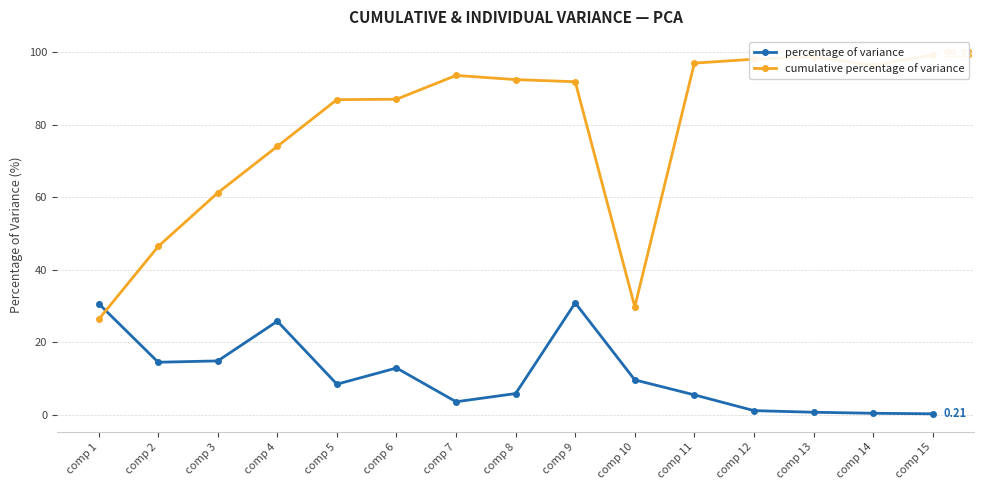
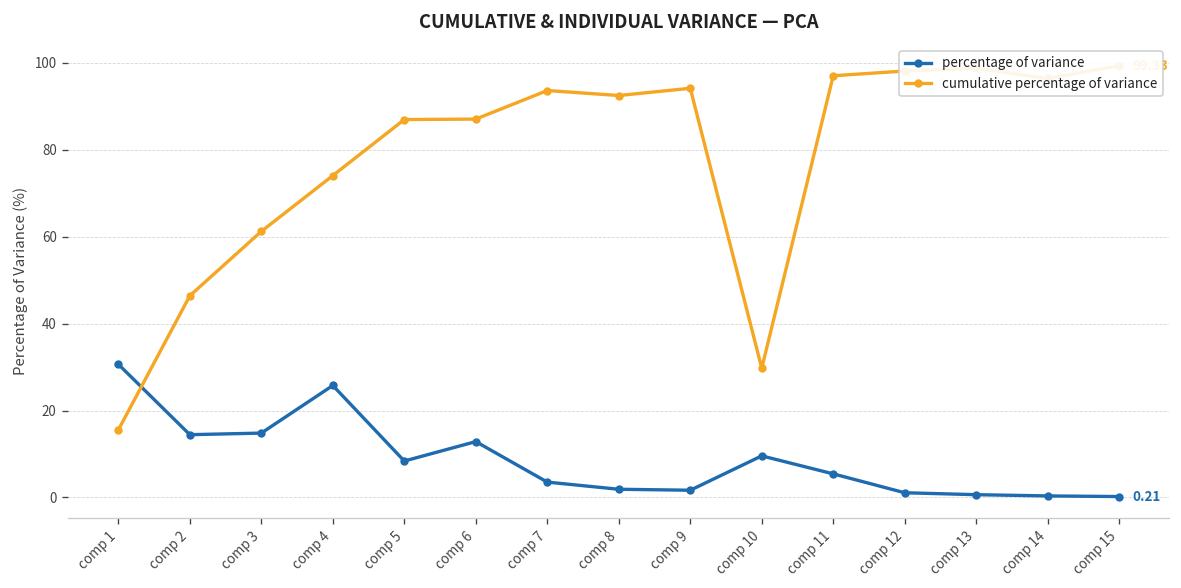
  {
    "percentage of variance": {
      "comp 1": 31,
      "comp 2": 14,
      "comp 3": 15,
      "comp 4": 26,
      "comp 5": 8,
      "comp 6": 13,
      "comp 7": 4,
-     "comp 8": 6,
-     "comp 9": 31,
+     "comp 8": 2,
+     "comp 9": 2,
      "comp 10": 10,
      "comp 11": 5,
      "comp 12": 1,
      "comp 13": 1,
      "comp 14": 0
    },
    "cumulative percentage of variance": {
-     "comp 1": 26,
+     "comp 1": 16,
      "comp 2": 46,
      "comp 3": 61,
      "comp 4": 74,
      "comp 5": 87,
      "comp 6": 87,
      "comp 7": 94,
      "comp 8": 92,
-     "comp 9": 92,
+     "comp 9": 94,
      "comp 10": 30,
      "comp 11": 97
    }
  }
